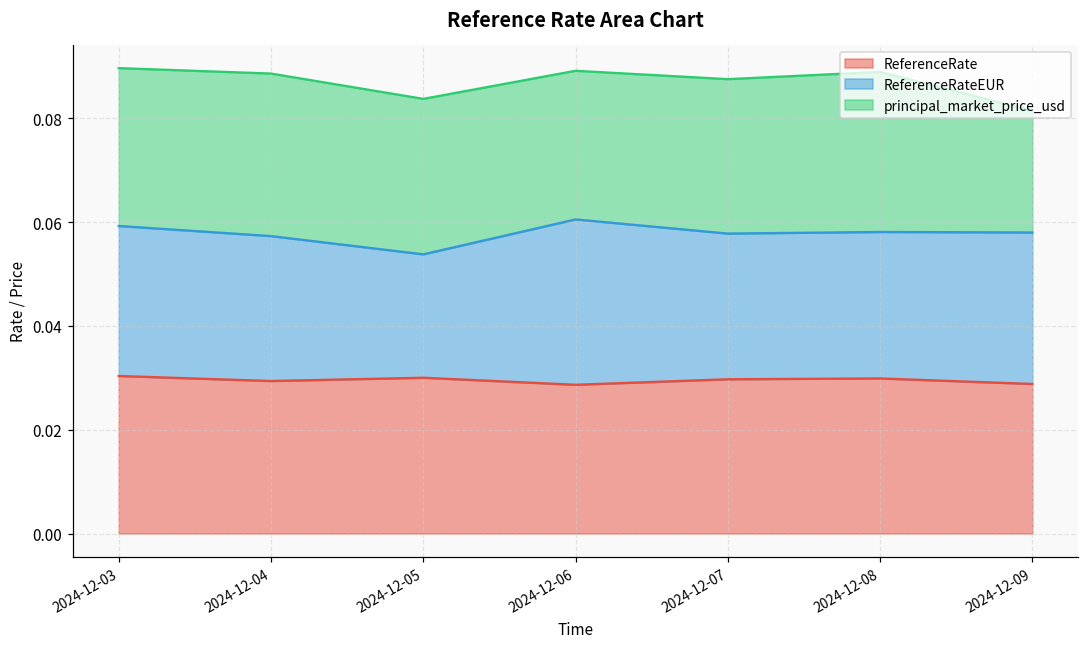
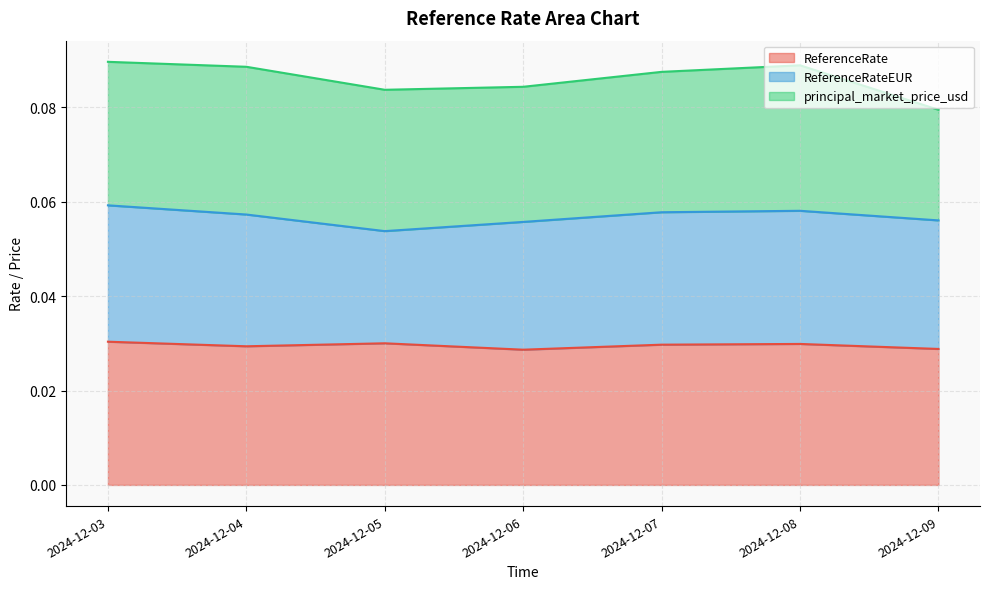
  {
    "ReferenceRate": {
      "2024-12-03": 0.030,
      "2024-12-04": 0.029,
      "2024-12-05": 0.030,
      "2024-12-06": 0.029,
      "2024-12-07": 0.030,
      "2024-12-08": 0.030,
      "2024-12-09": 0.029
    },
    "ReferenceRateEUR": {
      "2024-12-03": 0.029,
      "2024-12-04": 0.028,
      "2024-12-05": 0.024,
-     "2024-12-06": 0.032,
+     "2024-12-06": 0.027,
      "2024-12-07": 0.028,
      "2024-12-08": 0.028,
-     "2024-12-09": 0.029
+     "2024-12-09": 0.027
    },
    "principal_market_price_usd": {
      "2024-12-03": 0.030,
      "2024-12-04": 0.031,
      "2024-12-05": 0.030,
      "2024-12-06": 0.029,
      "2024-12-07": 0.030
    }
  }
